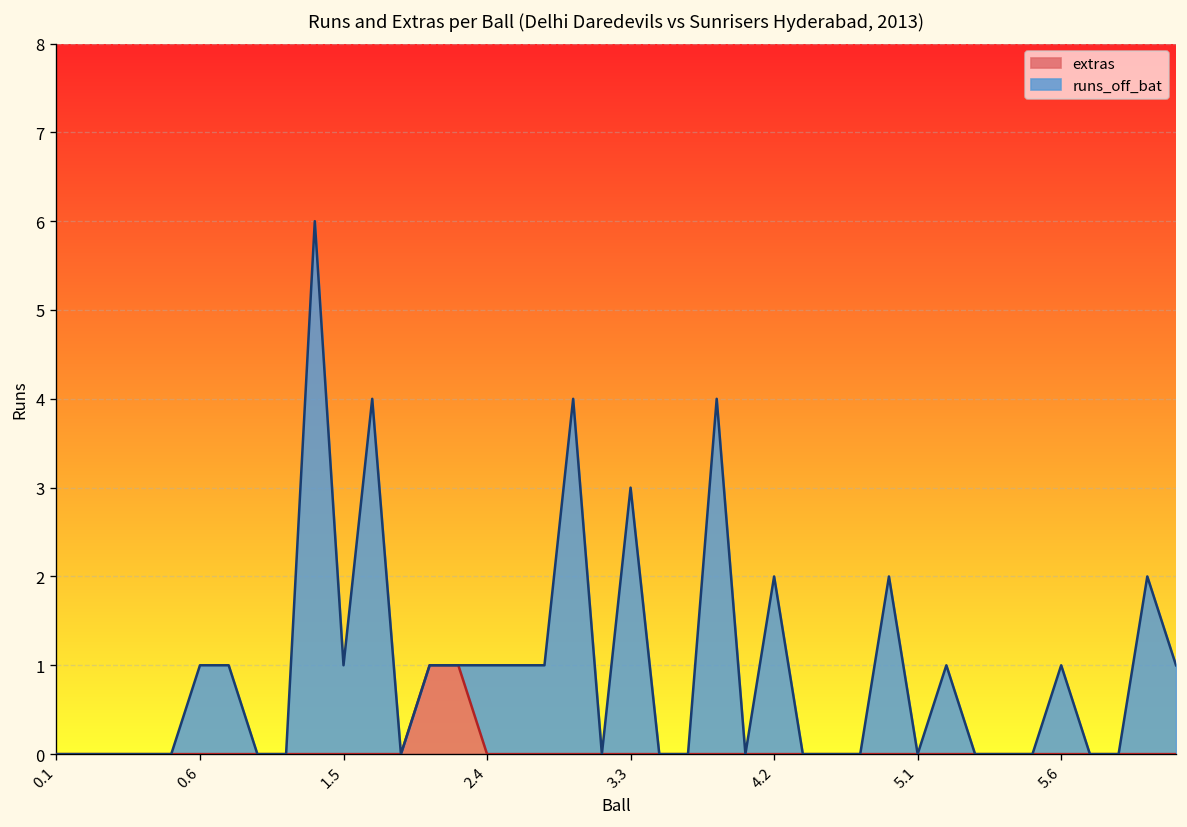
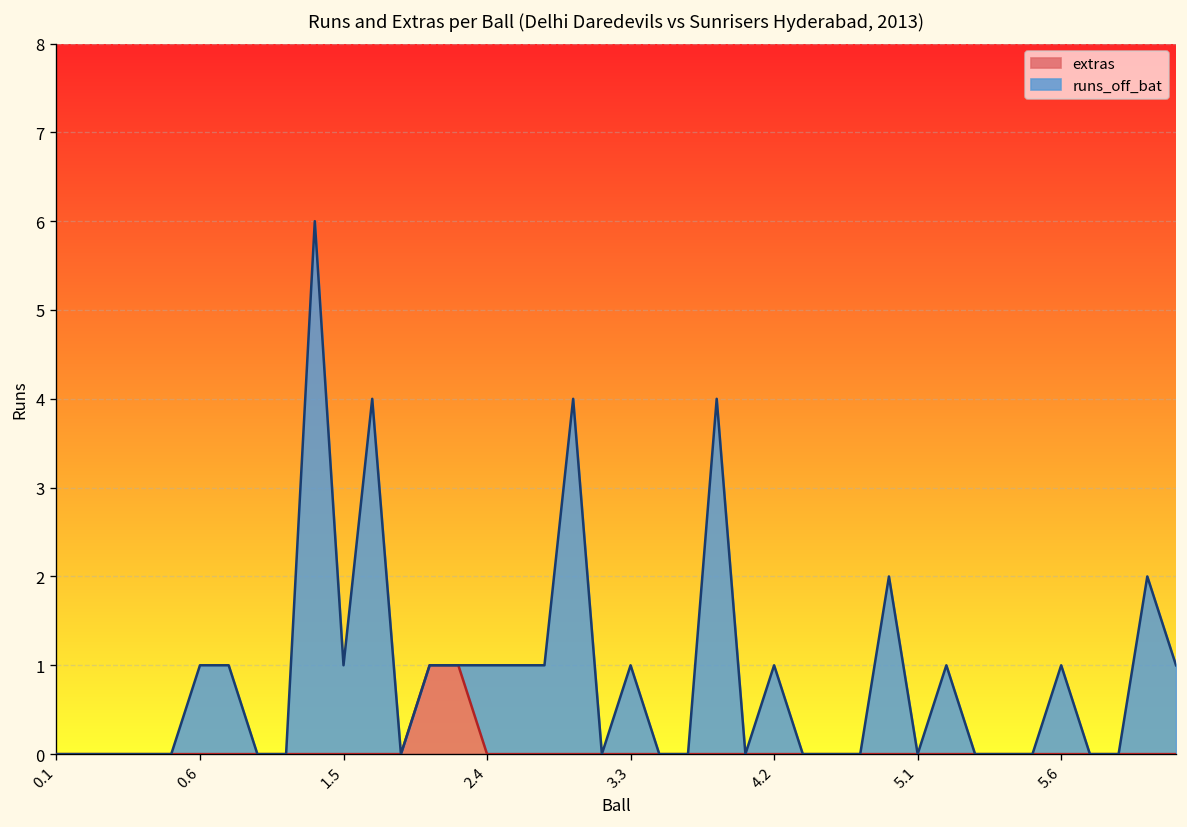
  {
    "extras": {
      "0.6": 0,
      "1.5": 0,
      "2.4": 0,
      "3.3": 0,
      "4.2": 0,
      "5.6": 0
    },
    "runs_off_bat": {
      "0.6": 1,
      "1.5": 1,
      "2.4": 1,
-     "3.3": 3,
-     "4.2": 2,
+     "3.3": 1,
+     "4.2": 1,
      "5.6": 1
    }
  }
